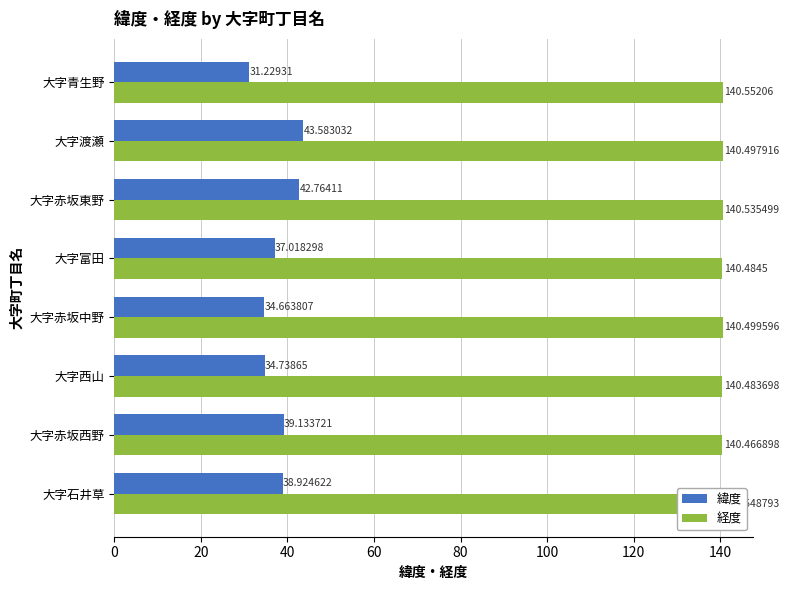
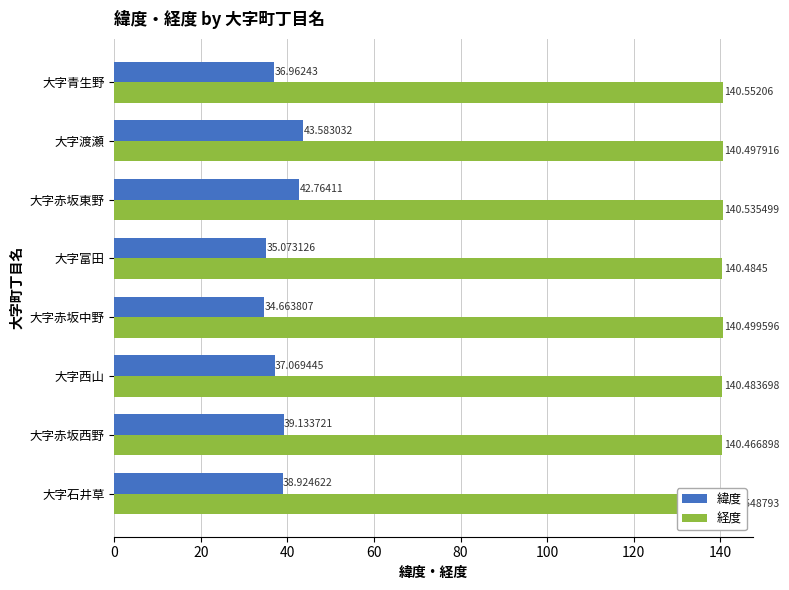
  {
    "緯度": {
-     "大字青生野": 31.22931,
+     "大字青生野": 36.96243,
      "大字渡瀬": 43.583032,
      "大字赤坂東野": 42.76411,
-     "大字富田": 37.018298,
+     "大字富田": 35.073126,
      "大字赤坂中野": 34.663807,
-     "大字西山": 34.73865,
+     "大字西山": 37.069445,
      "大字赤坂西野": 39.133721,
      "大字石井草": 38.924622
    },
    "経度": {
      "大字青生野": 140.55206,
      "大字渡瀬": 140.497916,
      "大字赤坂東野": 140.535499,
      "大字富田": 140.4845,
      "大字赤坂中野": 140.499596,
      "大字西山": 140.483698,
      "大字赤坂西野": 140.466898
    }
  }
